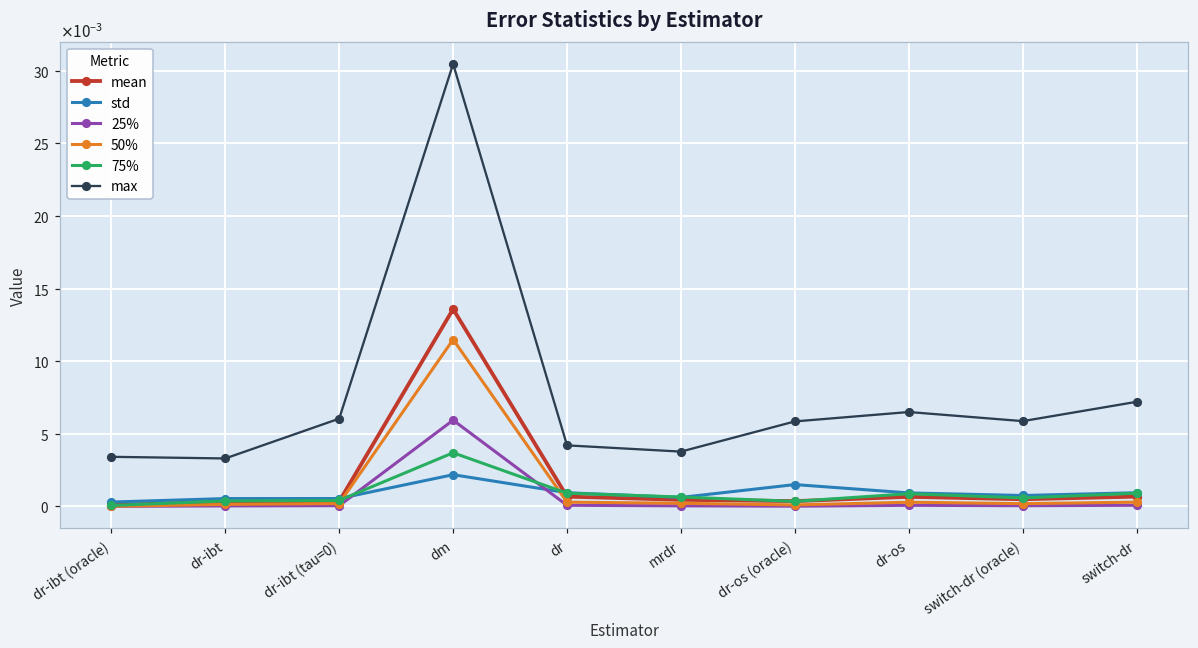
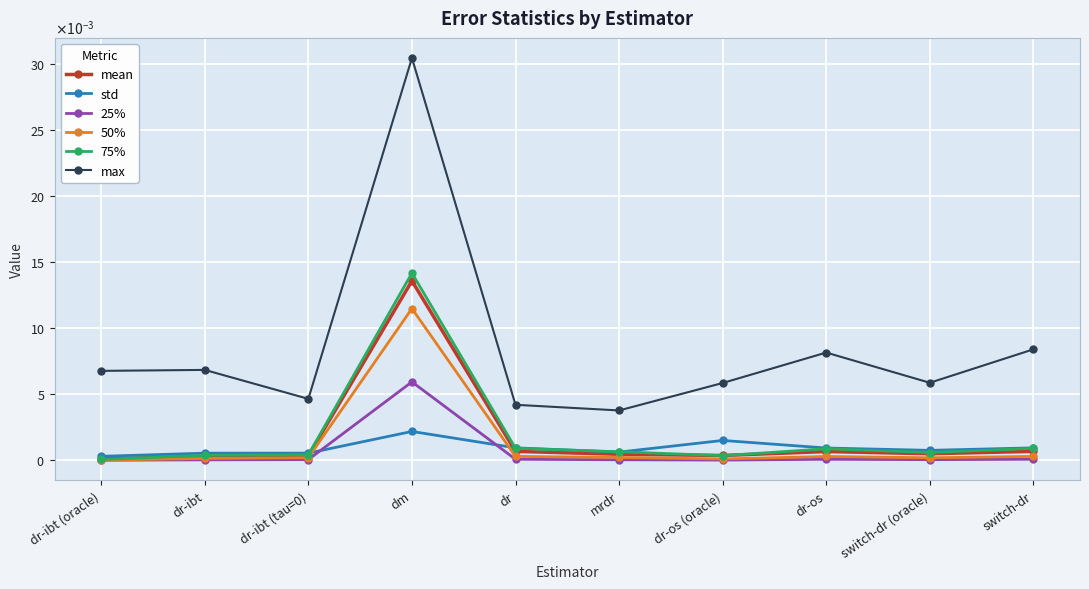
  {
    "mean": {
      "dm": 0.0136,
      "dr": 0.0007,
      "dr-os": 0.0007,
      "switch-dr": 0.0007
    },
    "std": {
      "dr-ibt (oracle)": 0.0003,
      "dm": 0.0022,
      "dr-os (oracle)": 0.0015
    },
    "25%": {
      "dm": 0.0059,
      "dr": 0.0001,
      "dr-os": 0.0001,
      "switch-dr": 0.0001
    },
    "50%": {
      "dm": 0.0115,
      "dr": 0.0003,
      "dr-os": 0.0003,
      "switch-dr": 0.0003
    },
    "75%": {
-     "dm": 0.0037
+     "dm": 0.0142
    },
    "max": {
-     "dr-ibt (oracle)": 0.0034,
-     "dr-ibt": 0.0033,
-     "dr-ibt (tau=0)": 0.0060,
+     "dr-ibt (oracle)": 0.0068,
+     "dr-ibt": 0.0068,
+     "dr-ibt (tau=0)": 0.0046,
      "dm": 0.0305,
      "dr": 0.0042,
      "mrdr": 0.0038,
      "dr-os (oracle)": 0.0059,
-     "dr-os": 0.0065,
+     "dr-os": 0.0082,
      "switch-dr (oracle)": 0.0059,
-     "switch-dr": 0.0072
+     "switch-dr": 0.0084
    }
  }
